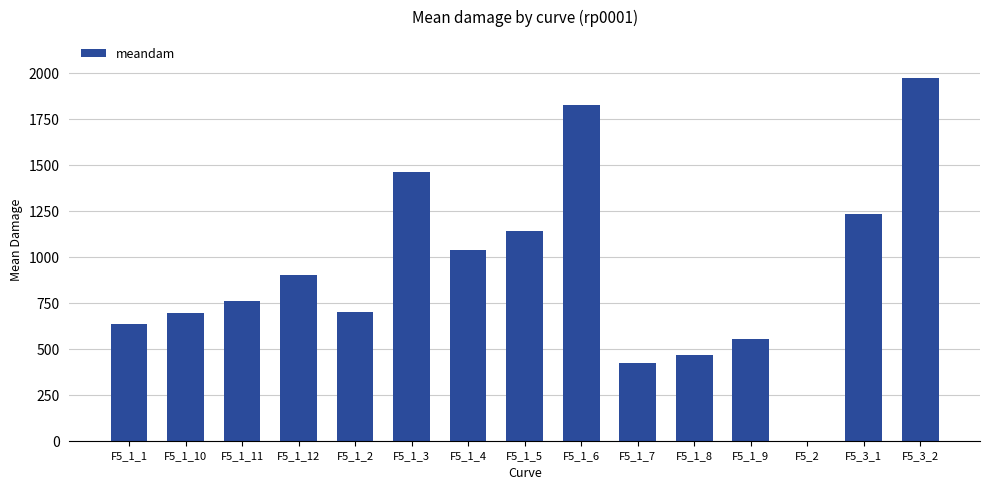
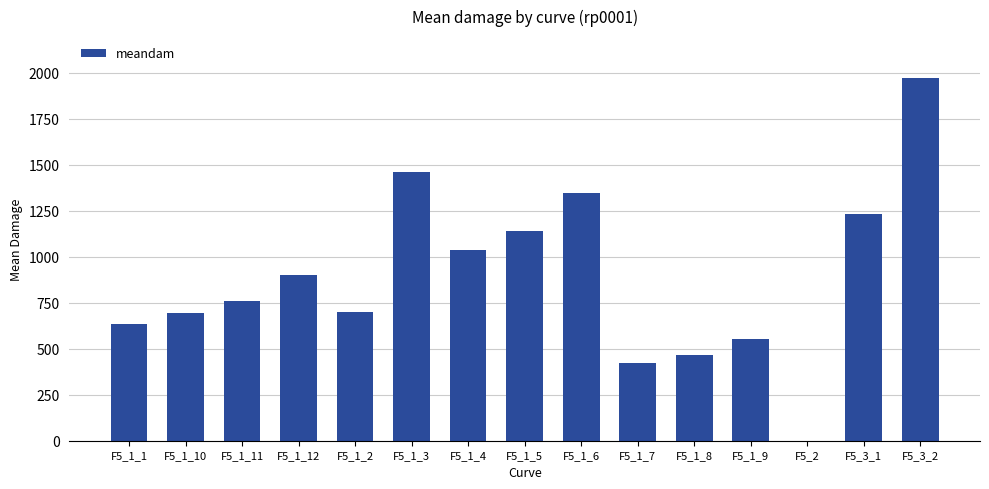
  {
    "F5_1_1": 630,
    "F5_1_10": 690,
    "F5_1_11": 760,
    "F5_1_12": 900,
    "F5_1_2": 700,
    "F5_1_3": 1460,
    "F5_1_4": 1030,
    "F5_1_5": 1140,
-   "F5_1_6": 1820,
+   "F5_1_6": 1340,
    "F5_1_7": 430,
    "F5_1_8": 470,
    "F5_1_9": 550,
    "F5_2": 0,
    "F5_3_1": 1230,
    "F5_3_2": 1970
  }
